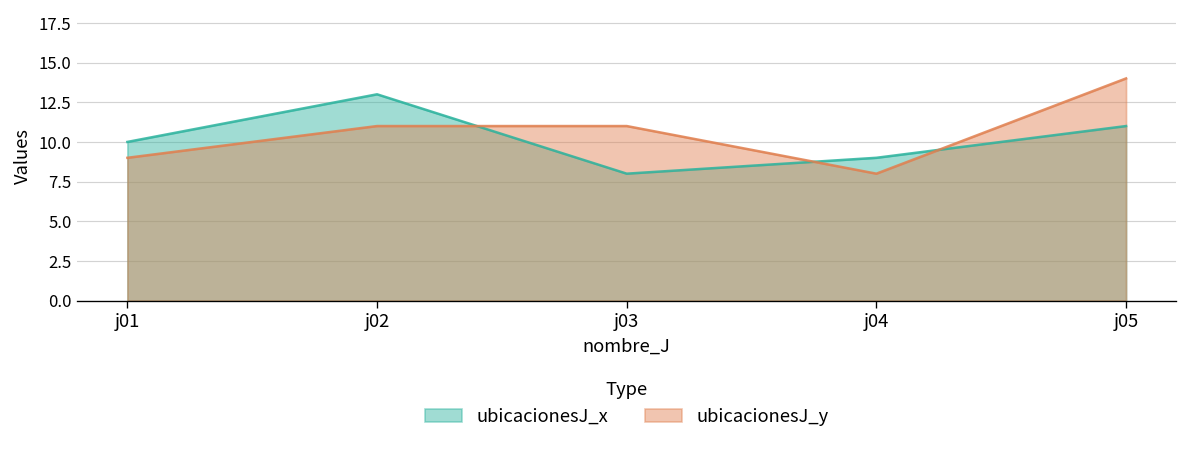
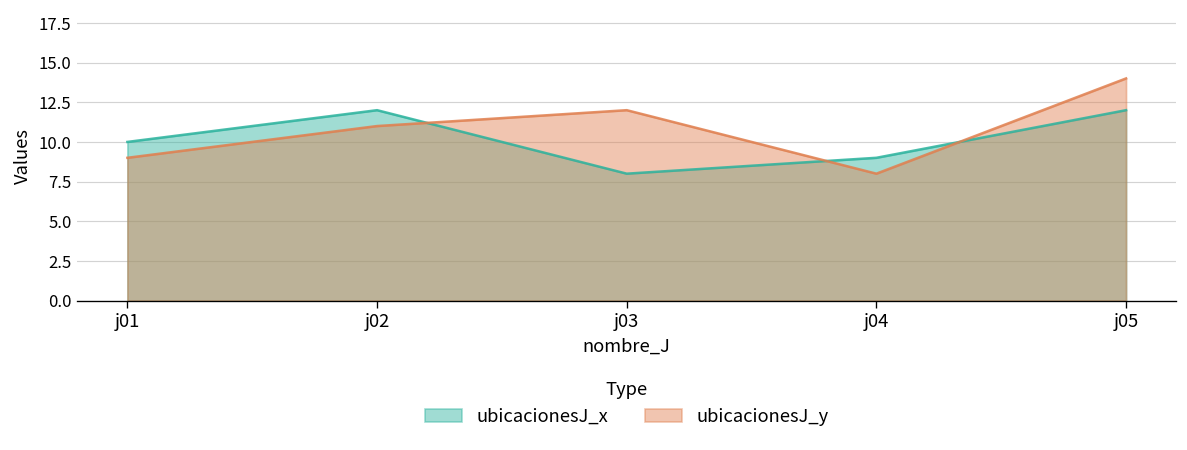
  {
    "ubicacionesJ_x": {
      "j01": 10,
-     "j02": 13,
+     "j02": 12,
      "j03": 8,
      "j04": 9,
-     "j05": 11
+     "j05": 12
    },
    "ubicacionesJ_y": {
      "j01": 9,
      "j02": 11,
-     "j03": 11,
+     "j03": 12,
      "j04": 8,
      "j05": 14
    }
  }
